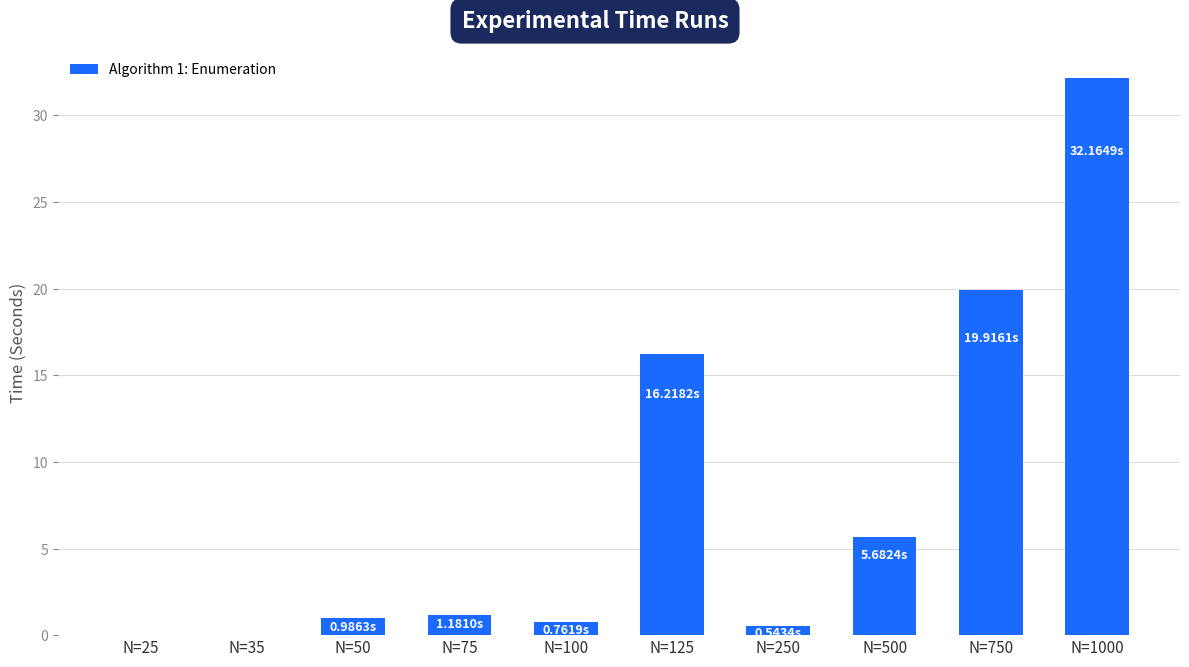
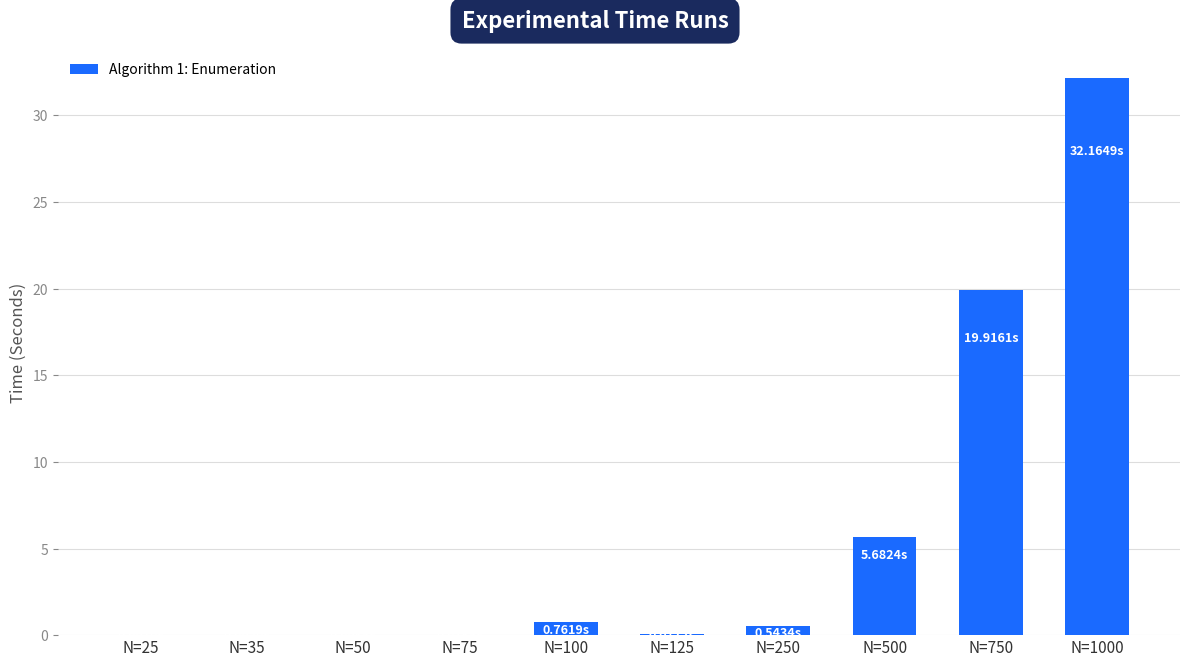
  {
-   "N=50": 1.0,
-   "N=75": 1.2,
-   "N=125": 16.2
+   "N=50": 0.0,
+   "N=75": 0.0,
+   "N=125": 0.1
  }
